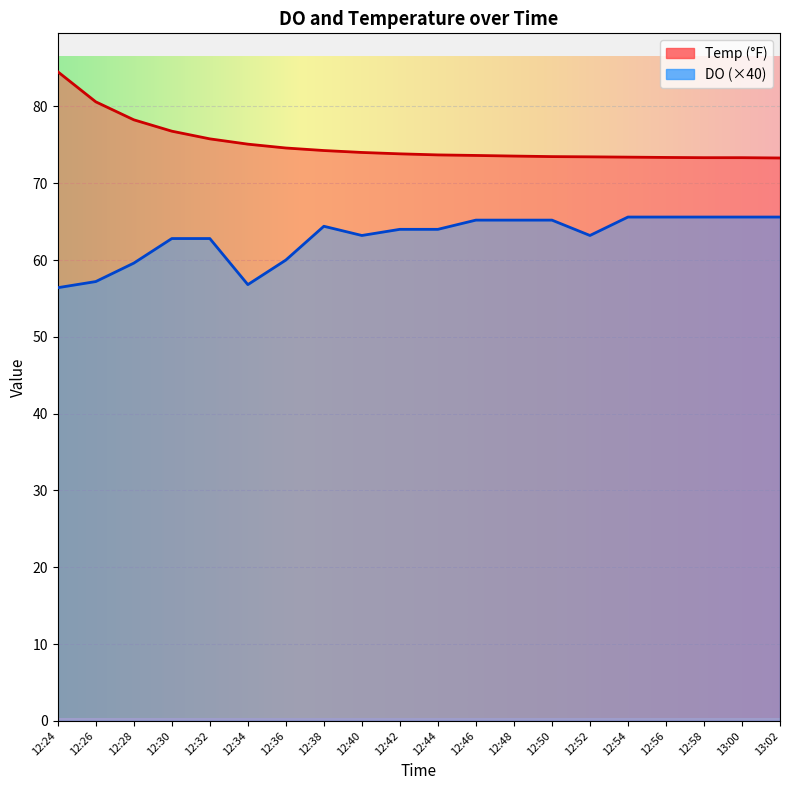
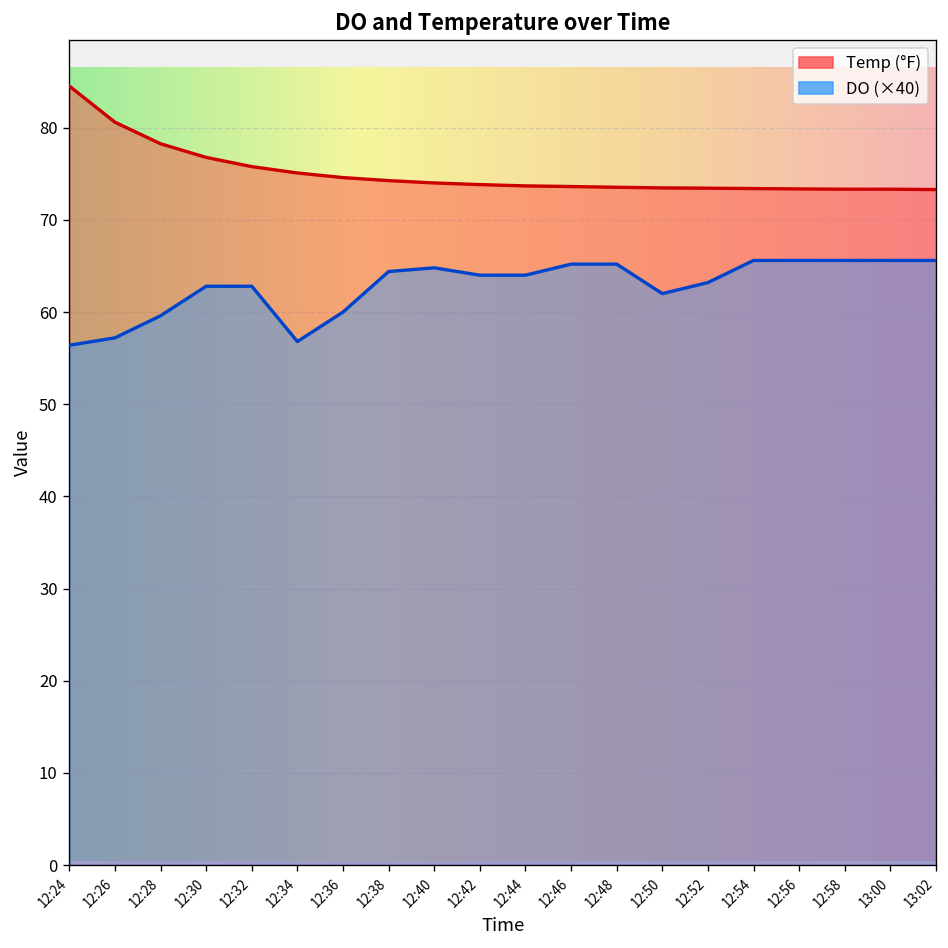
  {
    "DO (×40)": {
      "12:24": 56,
      "12:26": 57,
      "12:28": 60,
      "12:30": 63,
      "12:32": 63,
      "12:34": 57,
      "12:36": 60,
      "12:38": 64,
-     "12:40": 63,
+     "12:40": 65,
      "12:42": 64,
      "12:44": 64,
      "12:46": 65,
      "12:48": 65,
-     "12:50": 65,
+     "12:50": 62,
      "12:52": 63,
      "12:54": 66,
      "12:56": 66,
      "12:58": 66,
      "13:00": 66,
      "13:02": 66
    }
  }
